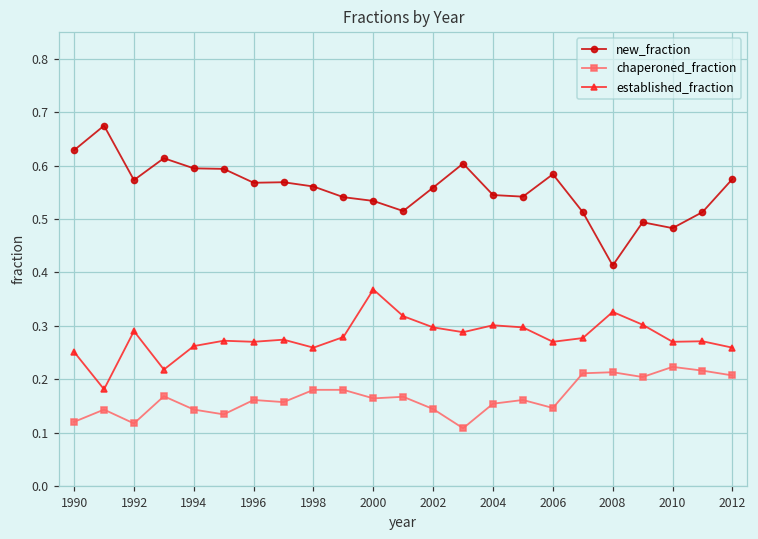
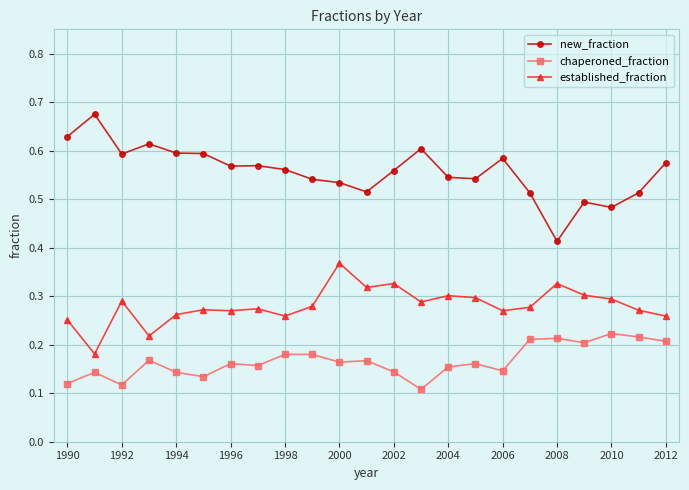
  {
    "new_fraction": {
      "1990": 0.63,
-     "1992": 0.57,
+     "1992": 0.59,
      "1994": 0.60,
      "1996": 0.57,
      "1998": 0.56,
      "2000": 0.53,
      "2002": 0.56,
      "2004": 0.55,
      "2006": 0.58,
      "2008": 0.41,
      "2010": 0.48,
      "2012": 0.58
    },
    "chaperoned_fraction": {
      "1990": 0.12,
      "1992": 0.12,
      "1994": 0.14,
      "1996": 0.16,
      "1998": 0.18,
      "2000": 0.16,
      "2002": 0.14,
      "2004": 0.15,
      "2006": 0.15,
      "2008": 0.21,
      "2010": 0.22,
      "2012": 0.21
    },
    "established_fraction": {
      "1990": 0.25,
      "1992": 0.29,
      "1994": 0.26,
      "1996": 0.27,
      "1998": 0.26,
      "2000": 0.37,
-     "2002": 0.30,
+     "2002": 0.33,
      "2004": 0.30,
      "2006": 0.27,
      "2008": 0.33,
-     "2010": 0.27,
+     "2010": 0.29,
      "2012": 0.26
    }
  }
